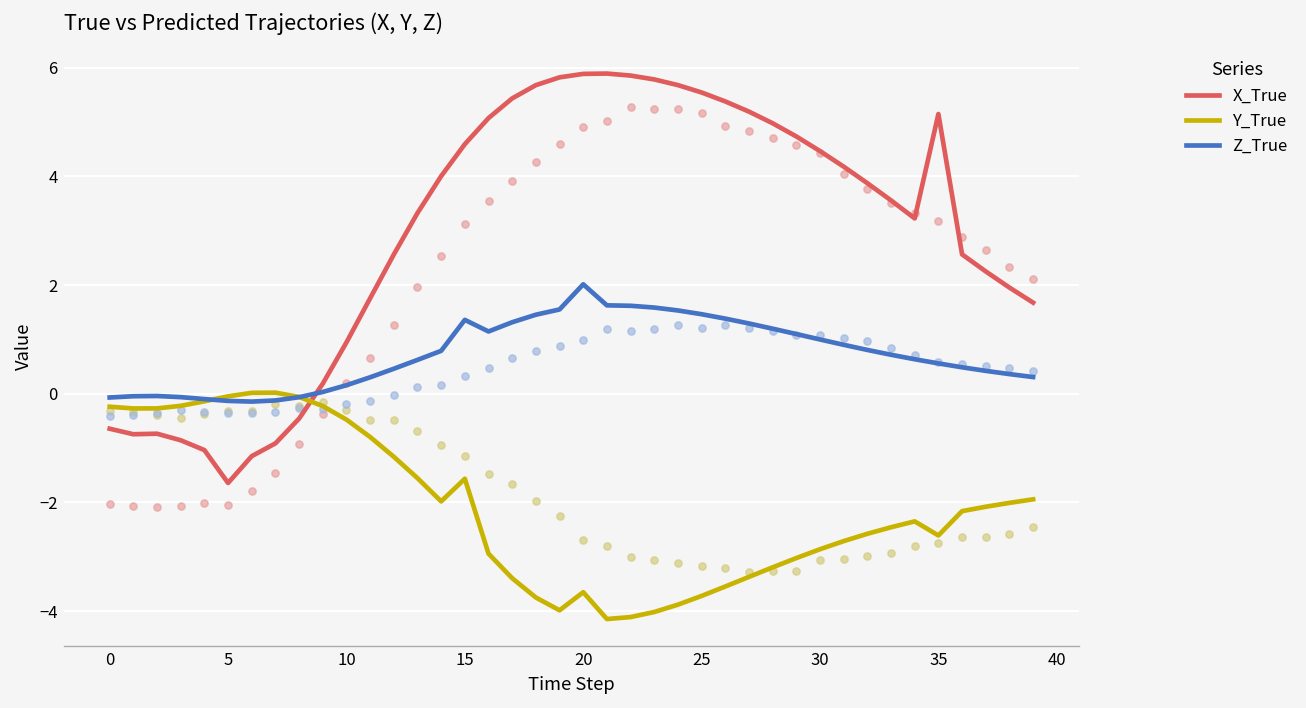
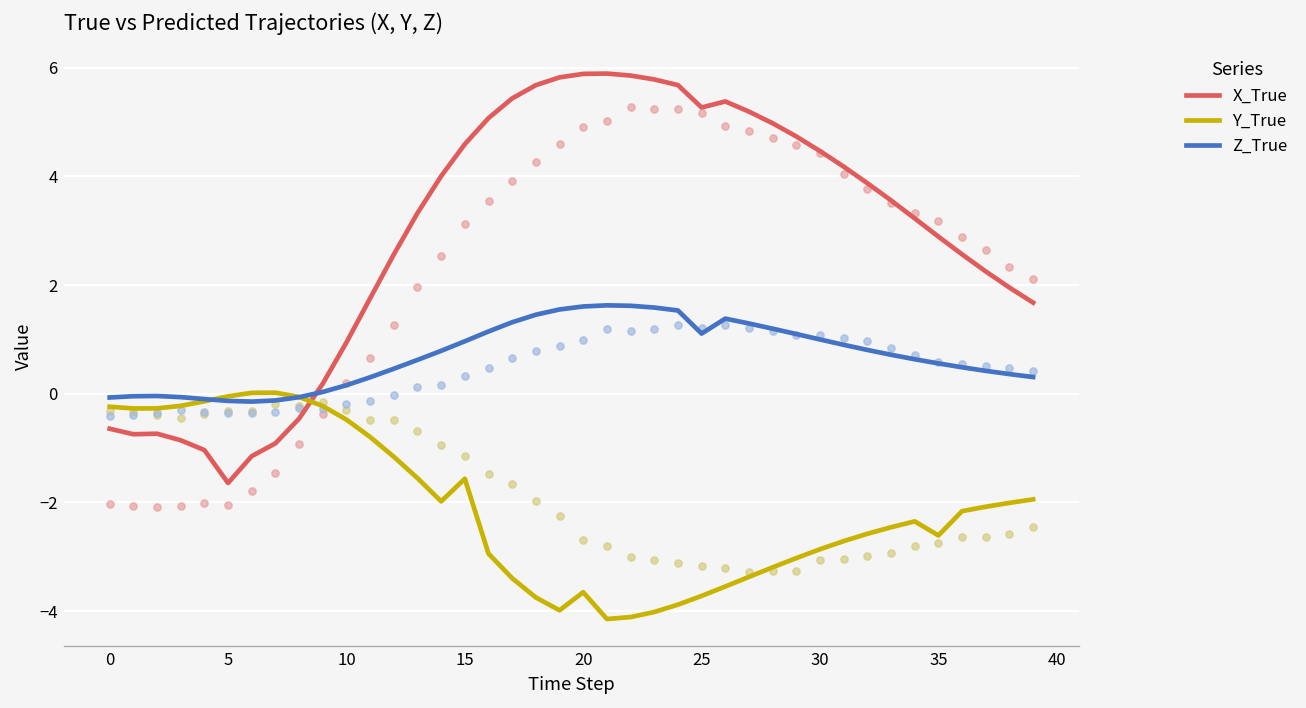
  {
    "X_True": {
      "0": -0.6,
      "5": -1.6,
      "10": 0.9,
      "15": 4.6,
      "20": 5.9,
-     "25": 5.5,
-     "35": 5.1
+     "25": 5.3,
+     "35": 2.9
    },
    "Y_True": {
      "0": -0.2,
      "5": 0.0,
      "10": -0.5,
      "15": -1.6,
      "20": -3.7,
      "25": -3.7,
      "30": -2.9,
      "35": -2.6
    },
    "Z_True": {
      "0": -0.1,
      "5": -0.1,
-     "15": 1.4,
-     "20": 2.0,
-     "25": 1.5,
+     "15": 1.0,
+     "20": 1.6,
+     "25": 1.1,
      "30": 1.0
    }
  }
